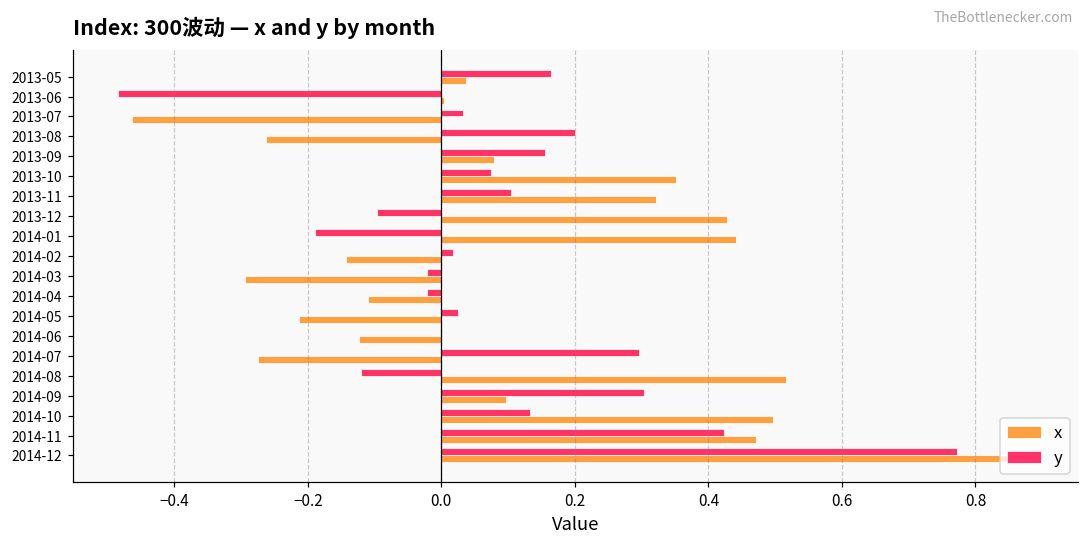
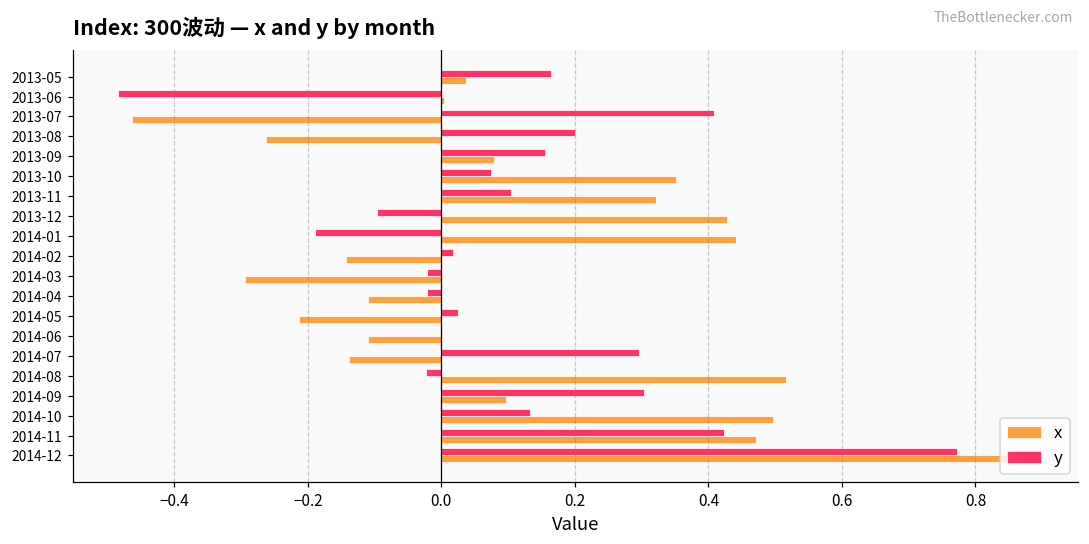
  {
    "x": {
      "2013-05": 0.04,
      "2013-07": -0.46,
      "2013-08": -0.26,
      "2013-09": 0.08,
      "2013-10": 0.35,
      "2013-11": 0.32,
      "2013-12": 0.43,
      "2014-01": 0.44,
      "2014-02": -0.14,
      "2014-03": -0.29,
      "2014-04": -0.11,
      "2014-05": -0.21,
-     "2014-06": -0.12,
-     "2014-07": -0.27,
+     "2014-06": -0.11,
+     "2014-07": -0.14,
      "2014-08": 0.52,
      "2014-09": 0.10,
      "2014-10": 0.50,
      "2014-11": 0.47
    },
    "y": {
      "2013-05": 0.16,
      "2013-06": -0.48,
-     "2013-07": 0.03,
+     "2013-07": 0.41,
      "2013-08": 0.20,
      "2013-09": 0.16,
      "2013-10": 0.07,
      "2013-11": 0.10,
      "2013-12": -0.10,
      "2014-01": -0.19,
      "2014-02": 0.02,
      "2014-03": -0.02,
      "2014-04": -0.02,
      "2014-05": 0.03,
      "2014-07": 0.30,
-     "2014-08": -0.12,
+     "2014-08": -0.02,
      "2014-09": 0.30,
      "2014-10": 0.13,
      "2014-11": 0.42,
      "2014-12": 0.77
    }
  }
